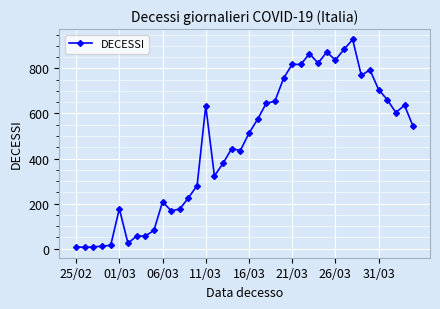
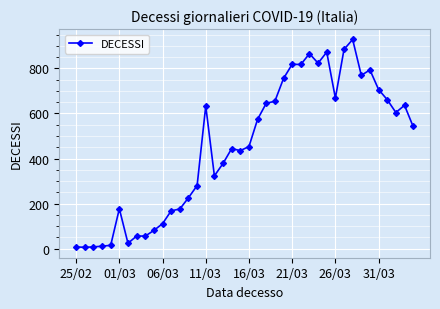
  {
    "25/02": 10,
    "01/03": 180,
-   "06/03": 210,
+   "06/03": 110,
    "11/03": 630,
-   "16/03": 510,
+   "16/03": 450,
    "21/03": 820,
-   "26/03": 840,
+   "26/03": 670,
    "31/03": 710
  }
